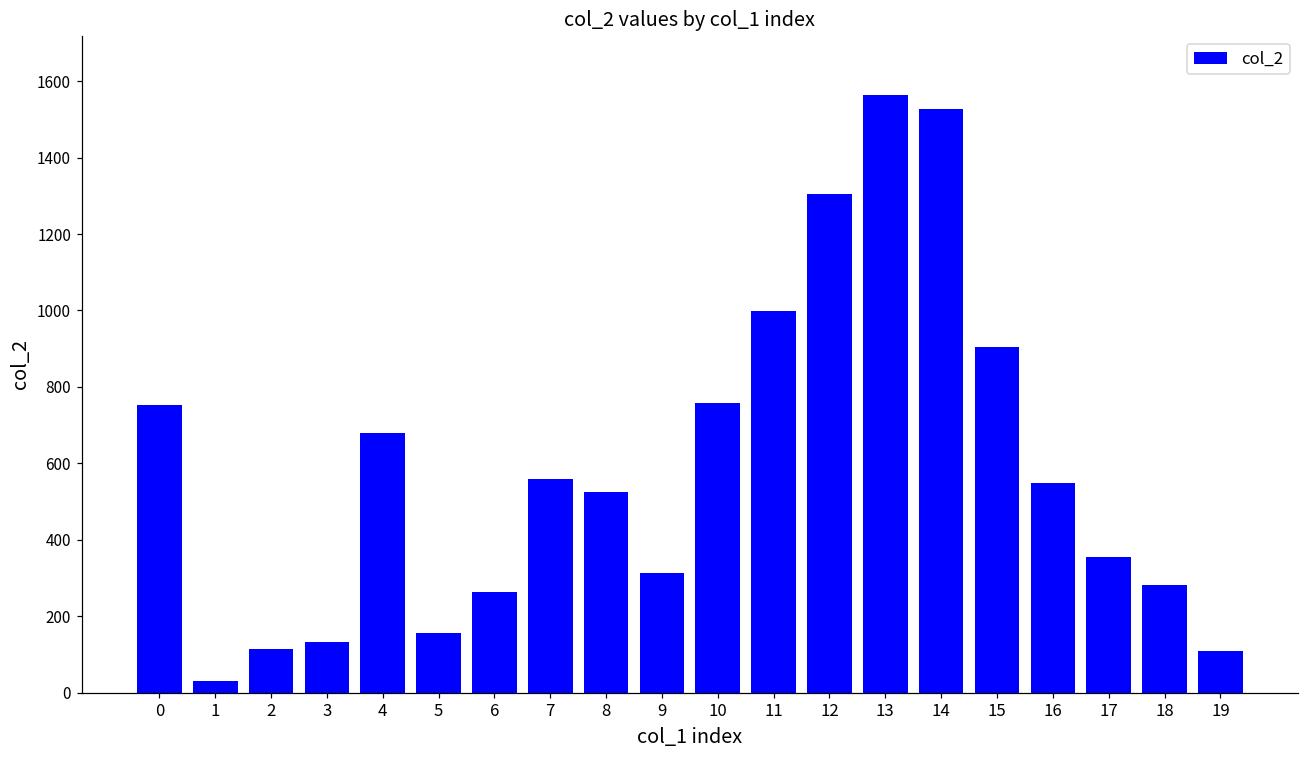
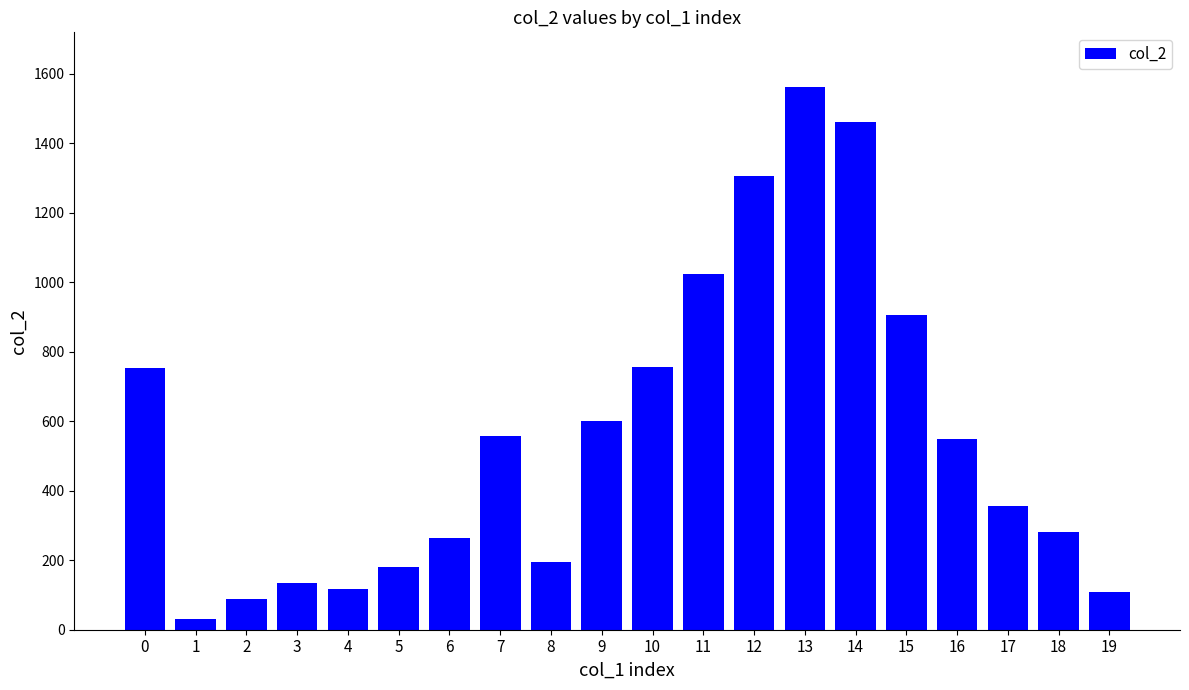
  {
    "0": 750,
    "1": 30,
-   "2": 120,
+   "2": 90,
    "3": 130,
-   "4": 680,
-   "5": 160,
+   "4": 120,
+   "5": 180,
    "6": 260,
    "7": 560,
-   "8": 520,
-   "9": 310,
+   "8": 190,
+   "9": 600,
    "10": 760,
-   "11": 1000,
+   "11": 1020,
    "12": 1310,
    "13": 1560,
-   "14": 1530,
+   "14": 1460,
    "15": 900,
    "16": 550,
    "17": 350,
    "18": 280,
    "19": 110
  }
